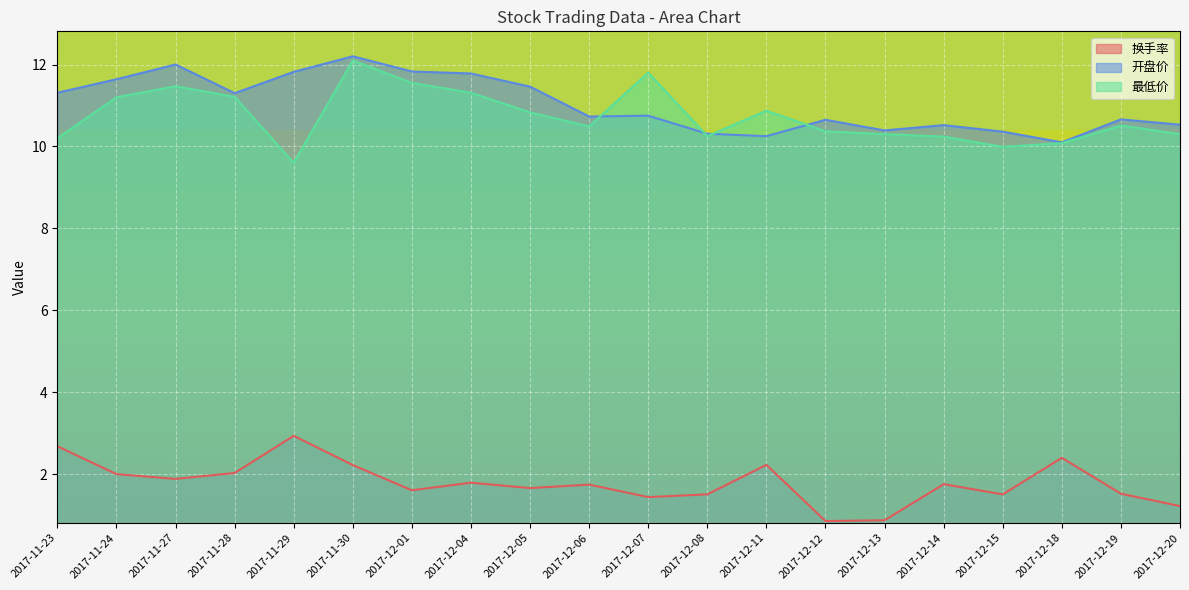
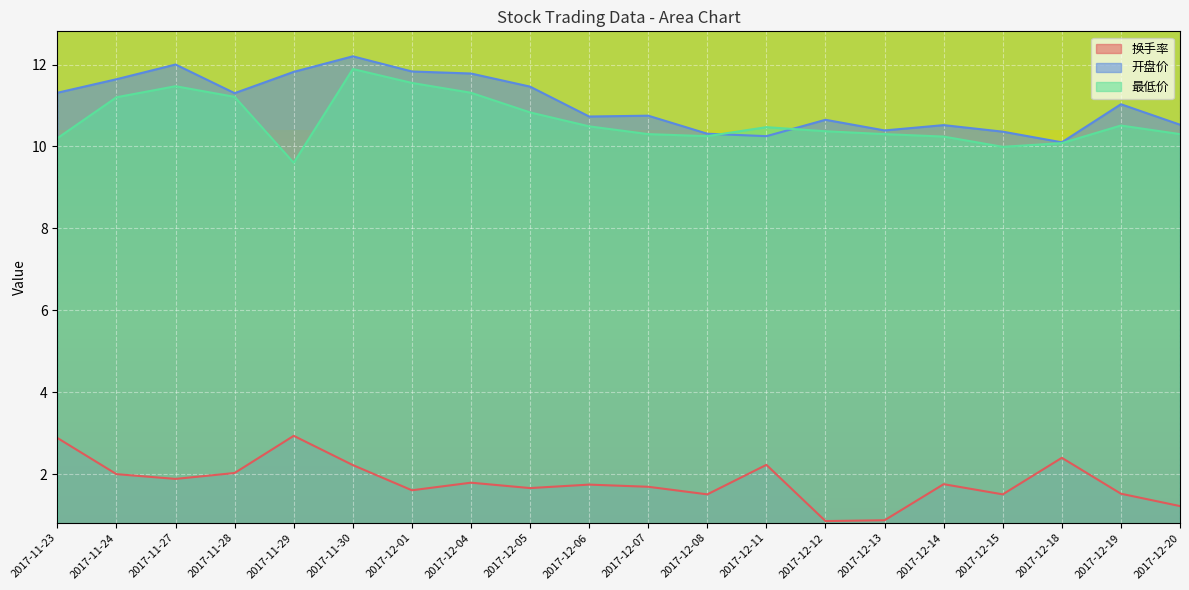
  {
    "换手率": {
-     "2017-11-23": 2.7,
+     "2017-11-23": 2.9,
      "2017-11-24": 2.0,
      "2017-11-27": 1.9,
      "2017-11-28": 2.0,
      "2017-11-29": 2.9,
      "2017-11-30": 2.2,
      "2017-12-01": 1.6,
      "2017-12-04": 1.8,
      "2017-12-05": 1.7,
      "2017-12-06": 1.7,
-     "2017-12-07": 1.4,
+     "2017-12-07": 1.7,
      "2017-12-08": 1.5,
      "2017-12-11": 2.2,
      "2017-12-12": 0.9,
      "2017-12-13": 0.9,
      "2017-12-14": 1.8,
      "2017-12-15": 1.5,
      "2017-12-18": 2.4,
      "2017-12-19": 1.5,
      "2017-12-20": 1.2
    },
    "开盘价": {
      "2017-11-23": 11.3,
      "2017-11-24": 11.6,
      "2017-11-27": 12.0,
      "2017-11-28": 11.3,
      "2017-11-29": 11.8,
      "2017-11-30": 12.2,
      "2017-12-01": 11.8,
      "2017-12-04": 11.8,
      "2017-12-05": 11.5,
      "2017-12-06": 10.7,
      "2017-12-07": 10.8,
      "2017-12-11": 10.3,
      "2017-12-12": 10.7,
      "2017-12-13": 10.4,
      "2017-12-14": 10.5,
      "2017-12-15": 10.4,
-     "2017-12-19": 10.7,
+     "2017-12-19": 11.0,
      "2017-12-20": 10.5
    },
    "最低价": {
      "2017-11-23": 10.2,
      "2017-11-24": 11.2,
      "2017-11-27": 11.5,
      "2017-11-28": 11.2,
      "2017-11-29": 9.6,
-     "2017-11-30": 12.1,
+     "2017-11-30": 11.9,
      "2017-12-01": 11.6,
      "2017-12-04": 11.3,
      "2017-12-05": 10.8,
      "2017-12-06": 10.5,
-     "2017-12-07": 11.8,
-     "2017-12-11": 10.9,
+     "2017-12-07": 10.3,
+     "2017-12-11": 10.5,
      "2017-12-12": 10.4,
      "2017-12-13": 10.3,
      "2017-12-14": 10.2,
      "2017-12-15": 10.0,
      "2017-12-19": 10.5,
      "2017-12-20": 10.3
    }
  }
